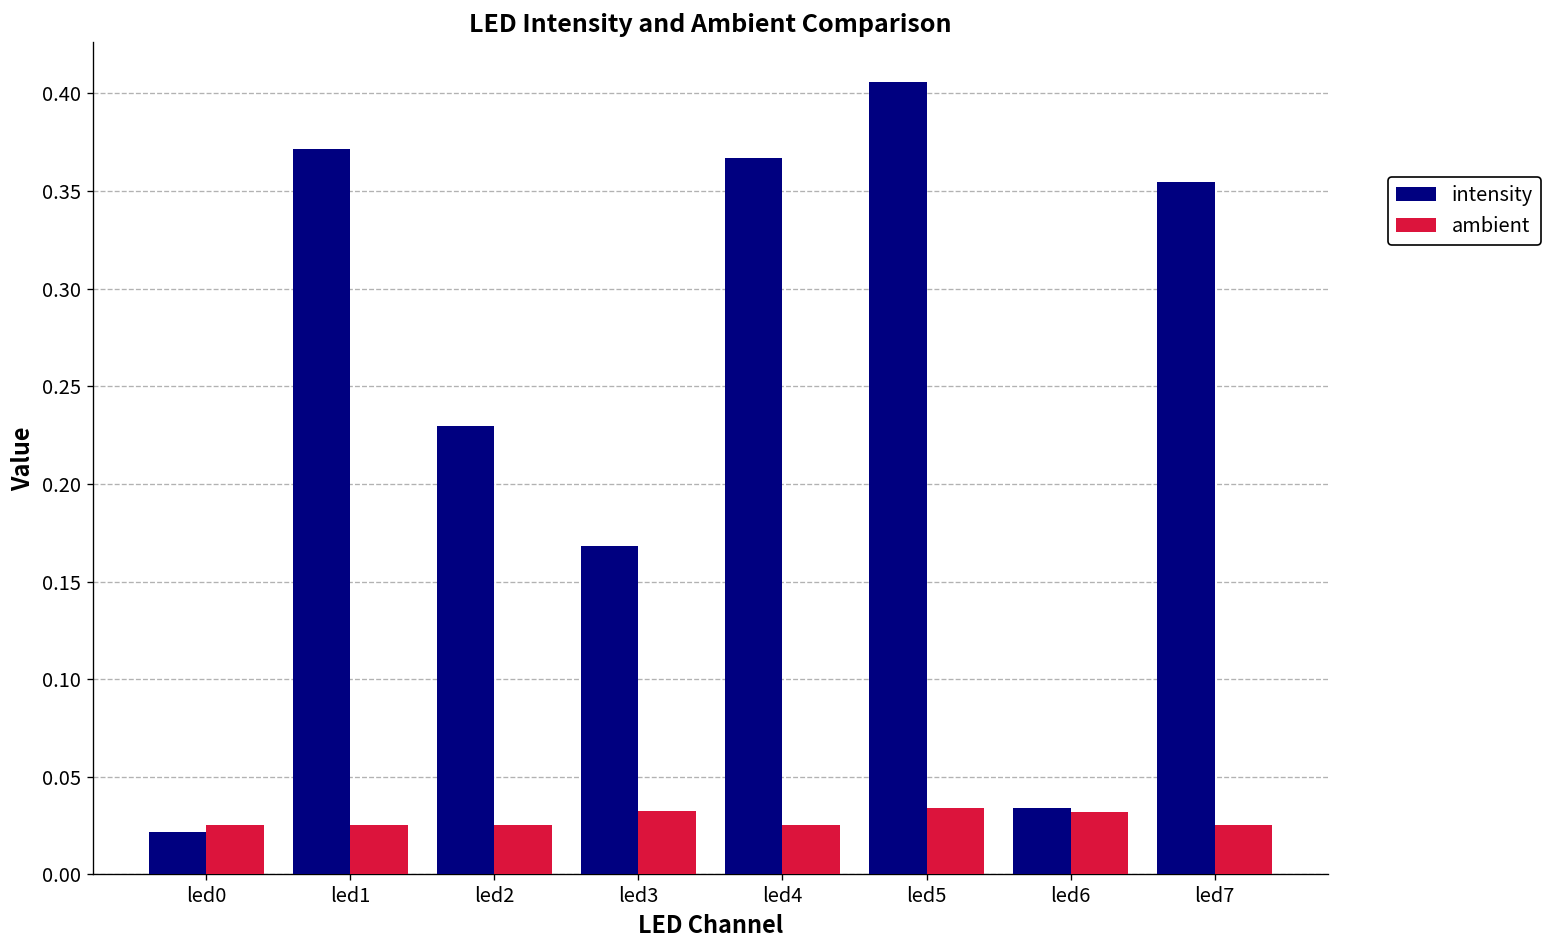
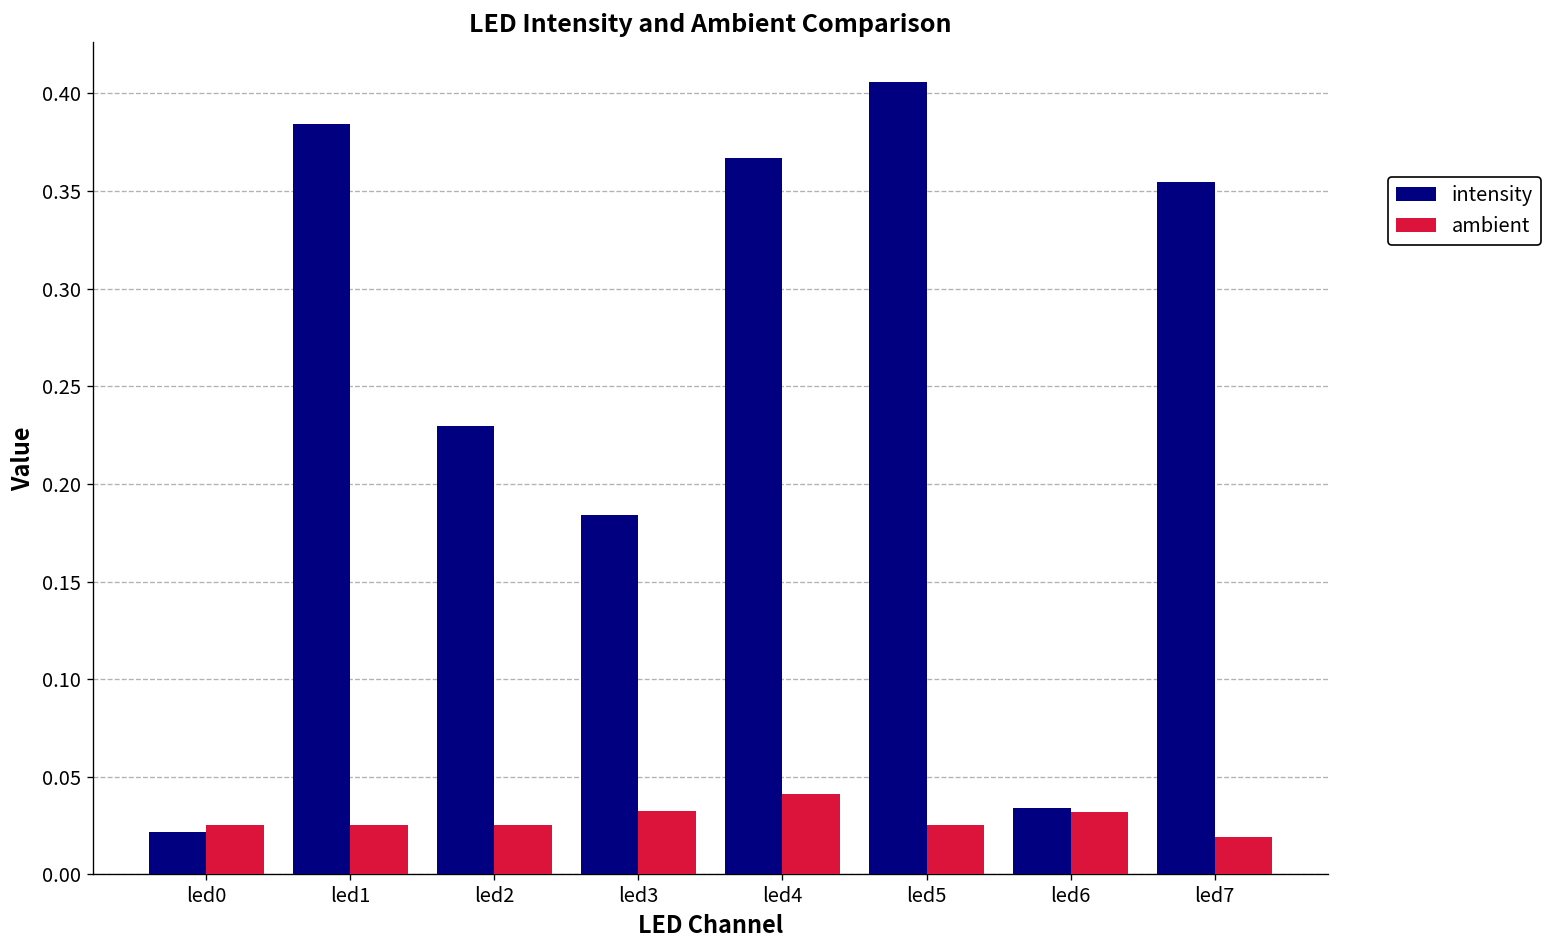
  {
    "intensity": {
      "led0": 0.022,
-     "led1": 0.371,
+     "led1": 0.384,
      "led2": 0.230,
-     "led3": 0.168,
+     "led3": 0.184,
      "led4": 0.367,
      "led5": 0.406,
      "led6": 0.034,
      "led7": 0.354
    },
    "ambient": {
      "led0": 0.025,
      "led1": 0.025,
      "led2": 0.025,
      "led3": 0.032,
-     "led4": 0.025,
-     "led5": 0.034,
+     "led4": 0.041,
+     "led5": 0.025,
      "led6": 0.032,
-     "led7": 0.025
+     "led7": 0.019
    }
  }
